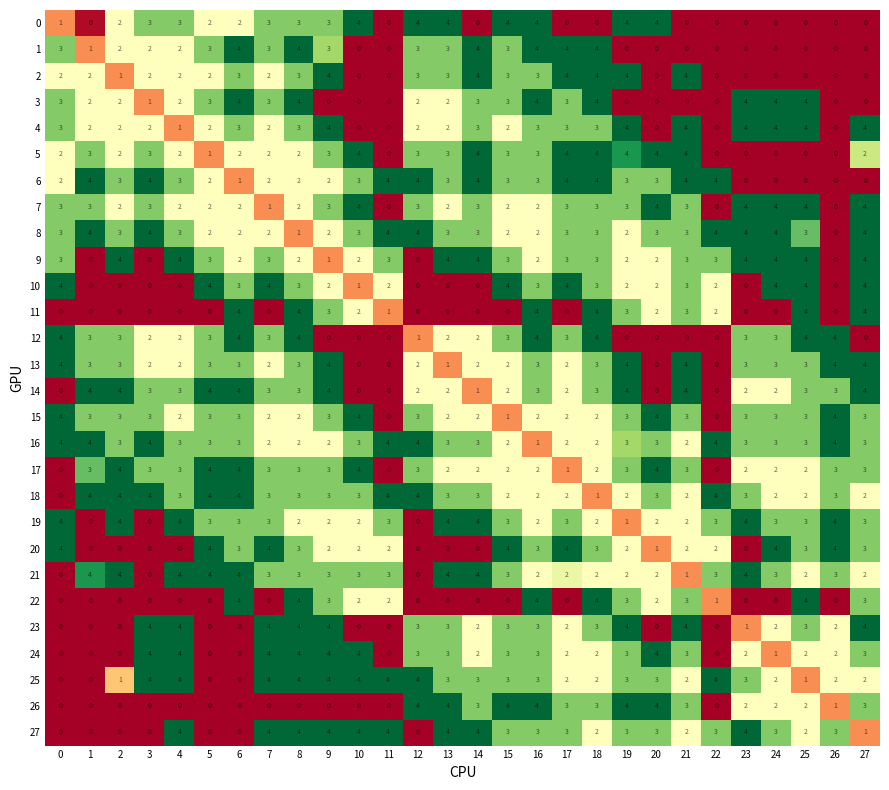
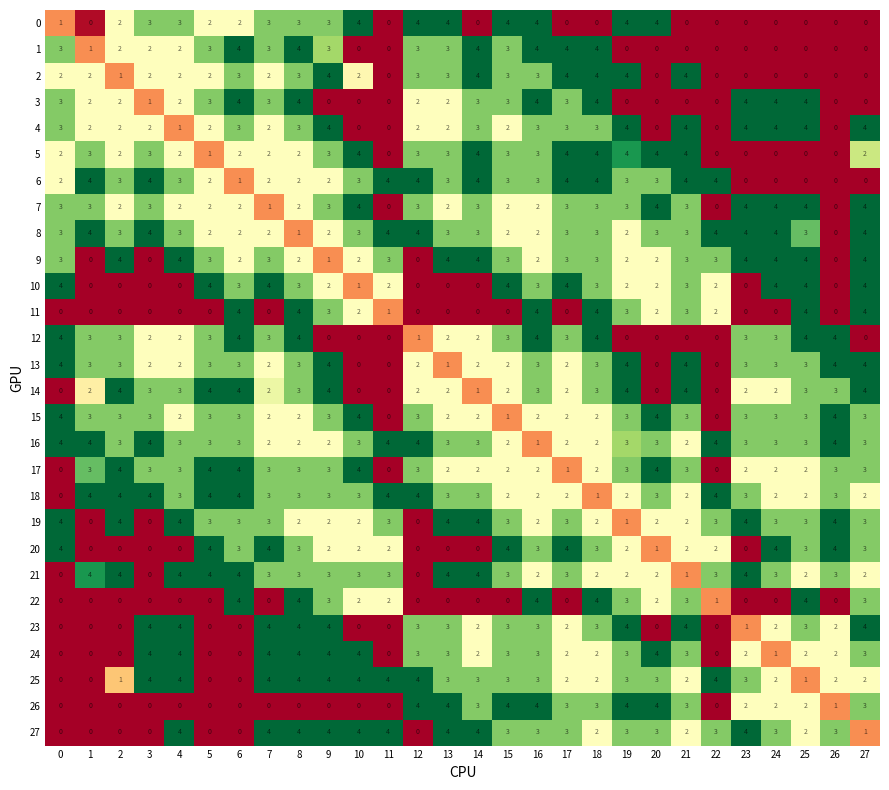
  {
    "2": {
      "0": 2,
      "1": 2,
      "2": 1,
      "3": 2,
      "4": 2,
      "5": 2,
      "6": 3,
      "7": 2,
      "8": 3,
      "9": 4,
-     "10": 0,
+     "10": 2,
      "11": 0,
      "12": 3,
      "13": 3,
      "14": 4,
      "15": 3,
      "16": 3,
      "17": 4,
      "18": 4,
      "19": 4,
      "20": 0,
      "21": 4,
      "22": 0,
      "23": 0,
      "24": 0,
      "25": 0,
      "26": 0,
      "27": 0
    },
    "14": {
      "0": 0,
-     "1": 4,
+     "1": 2,
      "2": 4,
      "3": 3,
      "4": 3,
      "5": 4,
      "6": 4,
-     "7": 3,
+     "7": 2,
      "8": 3,
      "9": 4,
      "10": 0,
      "11": 0,
      "12": 2,
      "13": 2,
      "14": 1,
      "15": 2,
      "16": 3,
      "17": 2,
      "18": 3,
      "19": 4,
      "20": 0,
      "21": 4,
      "22": 0,
      "23": 2,
      "24": 2,
      "25": 3,
      "26": 3,
      "27": 4
    },
    "21": {
      "0": 0,
      "1": 4,
      "2": 4,
      "3": 0,
      "4": 4,
      "5": 4,
      "6": 4,
      "7": 3,
      "8": 3,
      "9": 3,
      "10": 3,
      "11": 3,
      "12": 0,
      "13": 4,
      "14": 4,
      "15": 3,
      "16": 2,
-     "17": 2,
+     "17": 3,
      "18": 2,
      "19": 2,
      "20": 2,
      "21": 1,
      "22": 3,
      "23": 4,
      "24": 3,
      "25": 2,
      "26": 3,
      "27": 2
    }
  }
